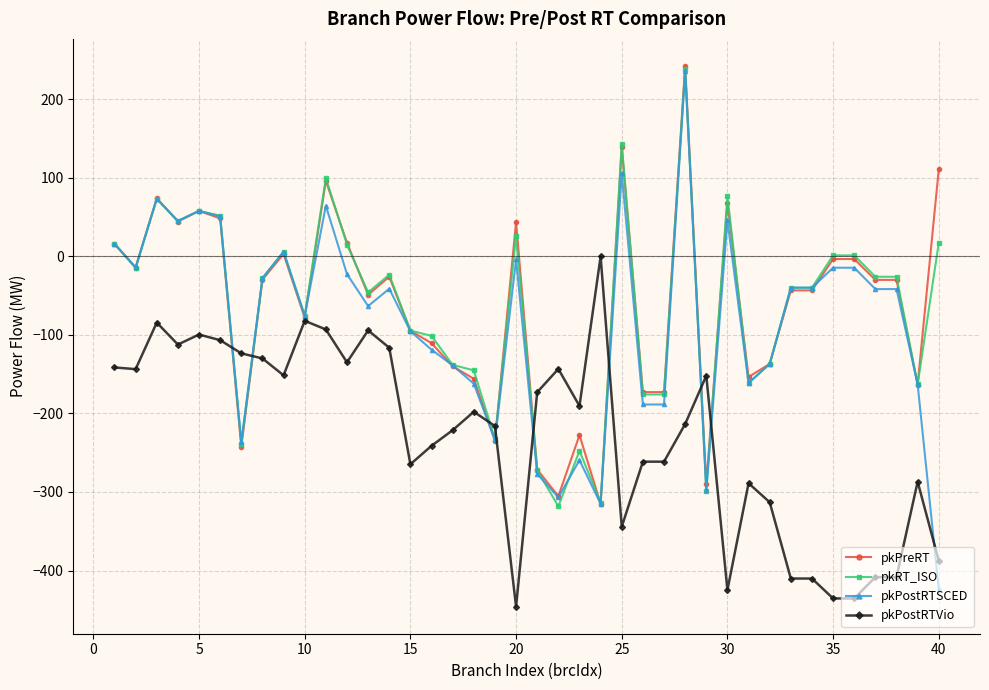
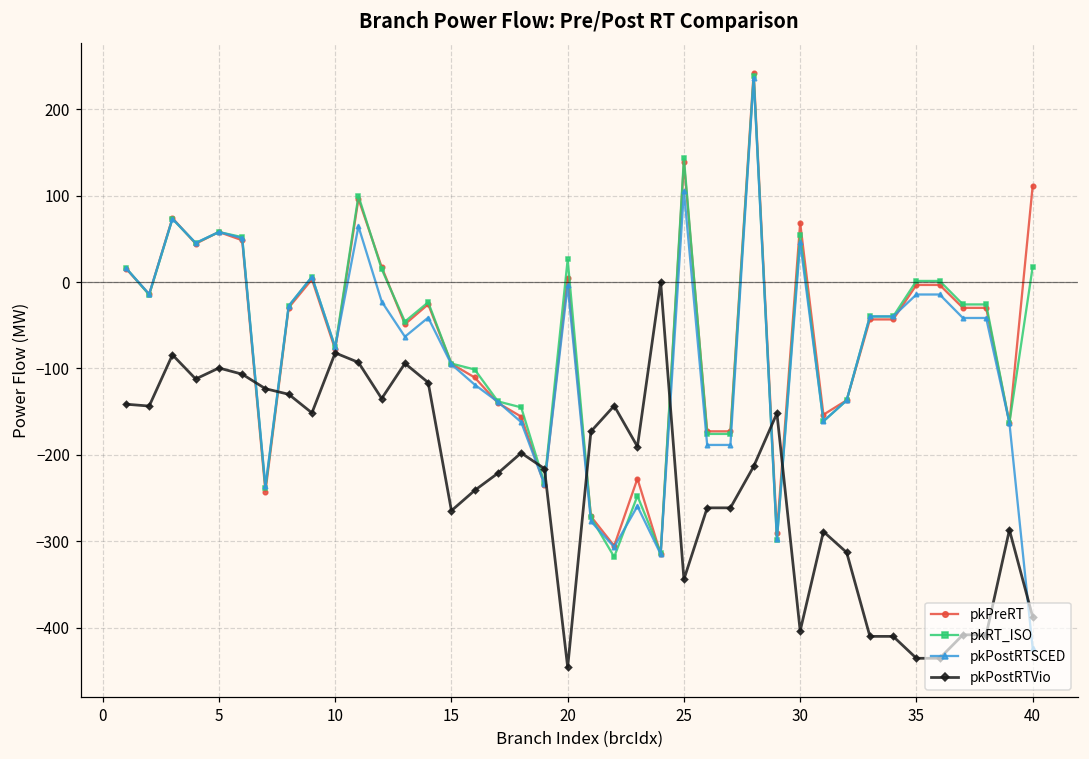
  {
    "pkPreRT": {
-     "20": 40,
+     "20": 10,
      "25": 140,
      "30": 70,
      "35": 0,
      "40": 110
    },
    "pkRT_ISO": {
      "20": 30,
      "25": 140,
-     "30": 80,
+     "30": 50,
      "35": 0,
      "40": 20
    },
    "pkPostRTSCED": {
      "20": 0,
      "25": 110,
      "30": 50,
      "35": -10
    },
    "pkPostRTVio": {
      "5": -100,
      "10": -80,
      "15": -260,
      "20": -450,
      "25": -340,
-     "30": -420,
+     "30": -400,
      "35": -440
    }
  }
